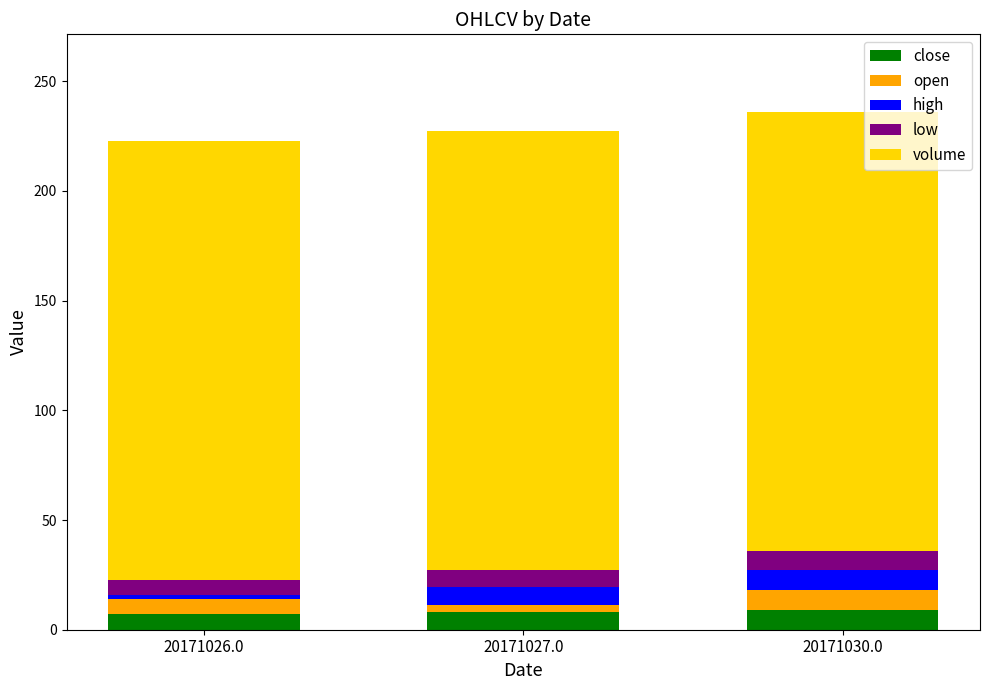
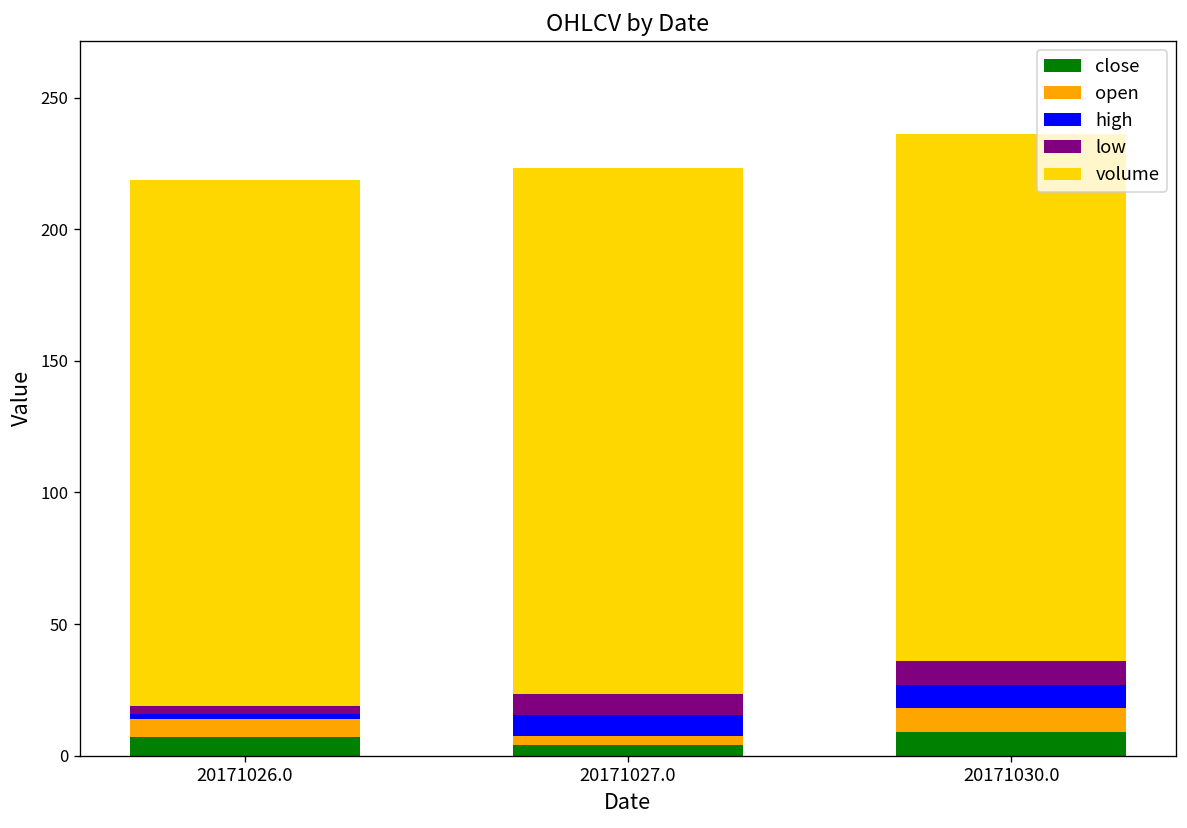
  {
    "close": {
      "20171026.0": 7,
-     "20171027.0": 8,
+     "20171027.0": 4,
      "20171030.0": 9
    },
    "high": {
      "20171026.0": 2,
      "20171027.0": 8,
      "20171030.0": 9
    },
    "low": {
-     "20171026.0": 7,
+     "20171026.0": 3,
      "20171027.0": 8,
      "20171030.0": 9
    }
  }
